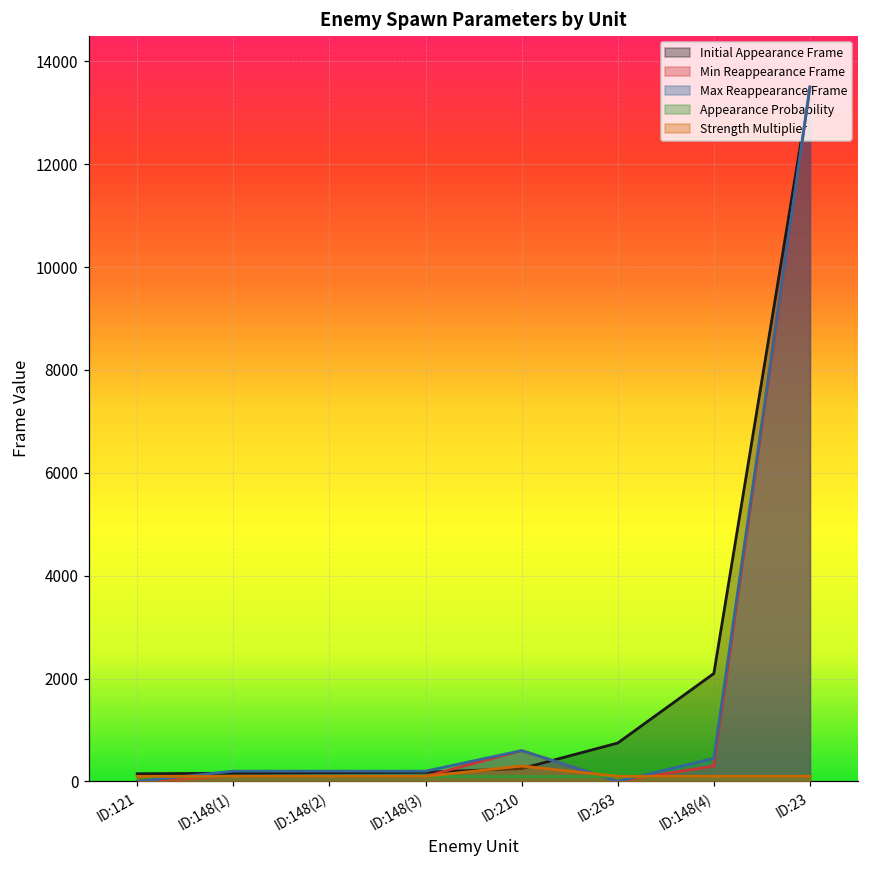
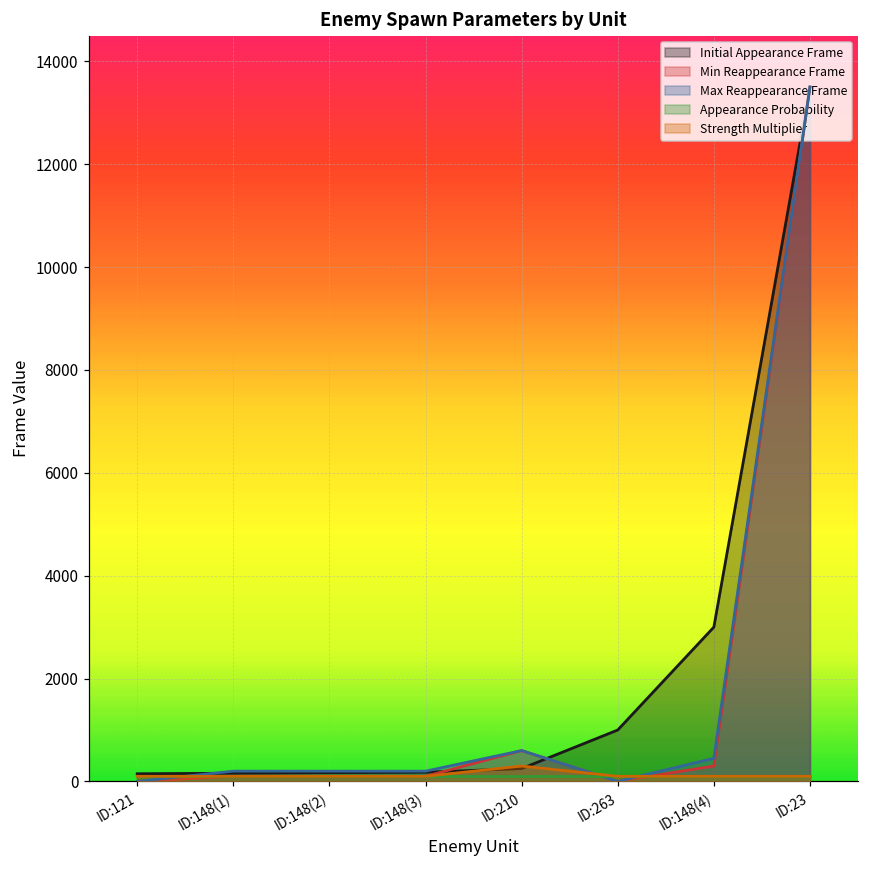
  {
    "Initial Appearance Frame": {
-     "ID:263": 700,
-     "ID:148(4)": 2100
+     "ID:263": 1000,
+     "ID:148(4)": 3000
    }
  }
